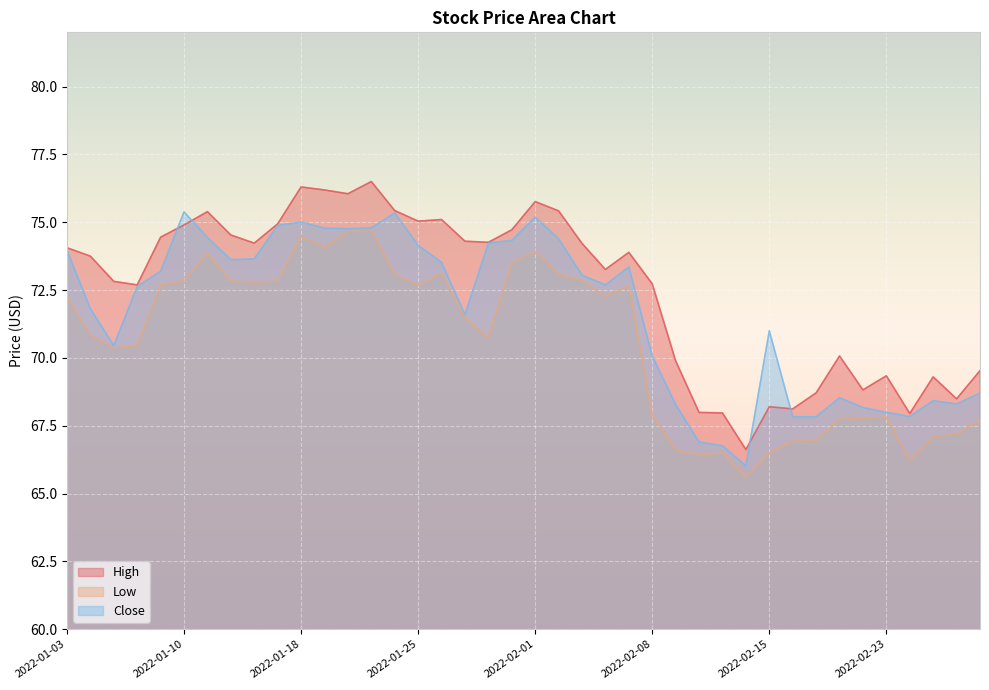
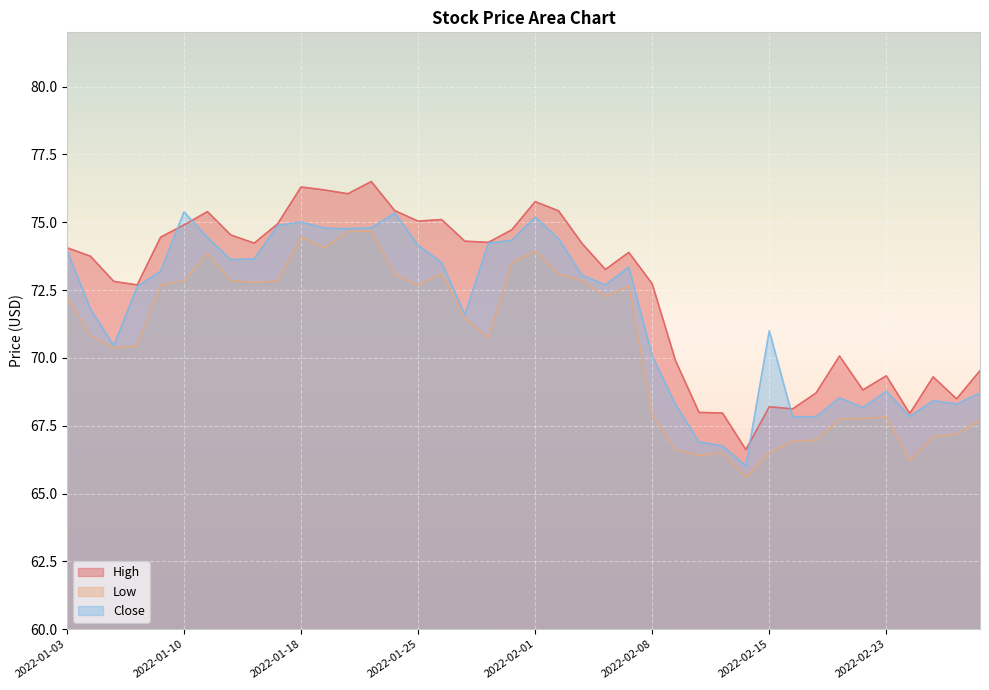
  {
    "Close": {
      "2022-01-10": 75.4,
      "2022-01-18": 75.0,
      "2022-01-25": 74.2,
      "2022-02-01": 75.2,
      "2022-02-08": 70.1,
      "2022-02-15": 71.0,
-     "2022-02-23": 68.0
+     "2022-02-23": 68.8
    }
  }
